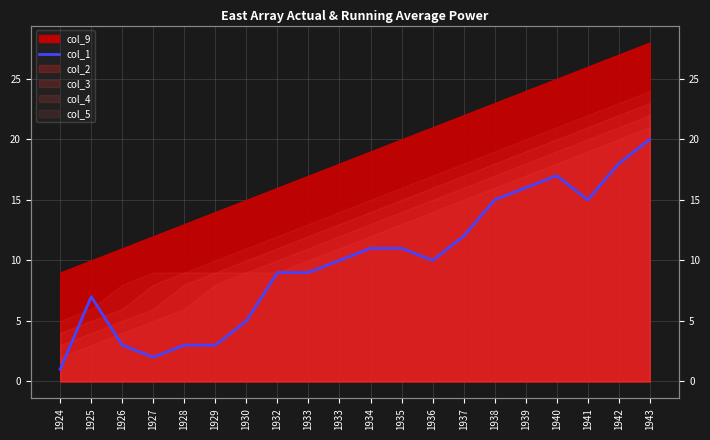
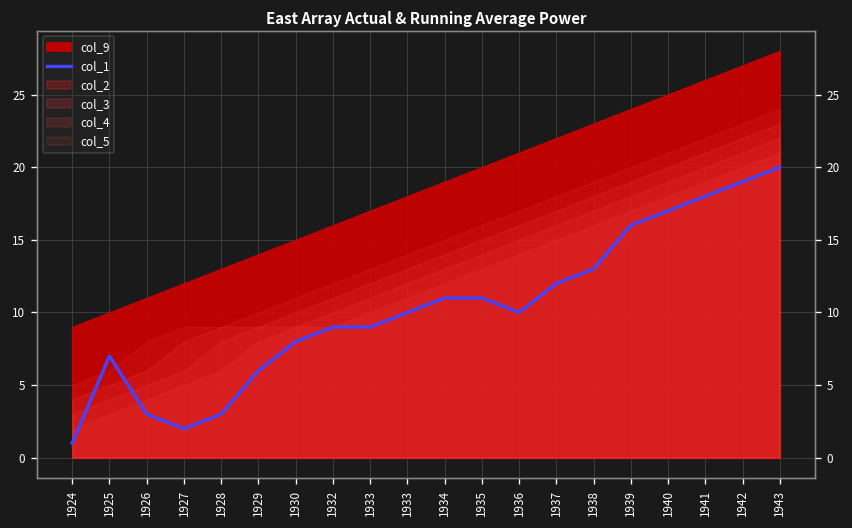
  {
    "col_1": {
      "1924": 1.0,
      "1925": 7.0,
      "1926": 3.0,
      "1927": 2.0,
      "1928": 3.0,
-     "1929": 3.0,
-     "1930": 5.0,
+     "1929": 6.0,
+     "1930": 8.0,
      "1934": 11.0,
      "1935": 11.0,
      "1936": 10.0,
      "1937": 12.0,
-     "1938": 15.0,
+     "1938": 13.0,
      "1939": 16.0,
      "1940": 17.0,
-     "1941": 15.0,
-     "1942": 18.0,
+     "1941": 18.0,
+     "1942": 19.0,
      "1943": 20.0
    }
  }
